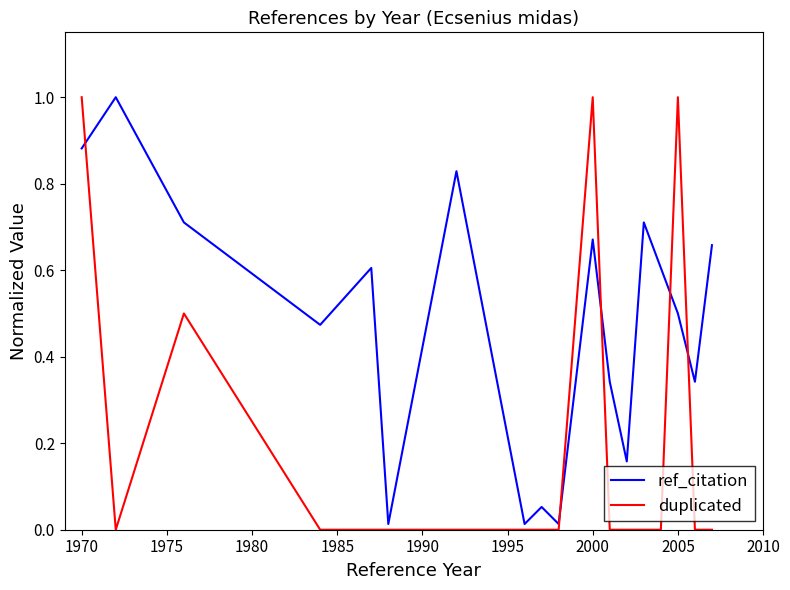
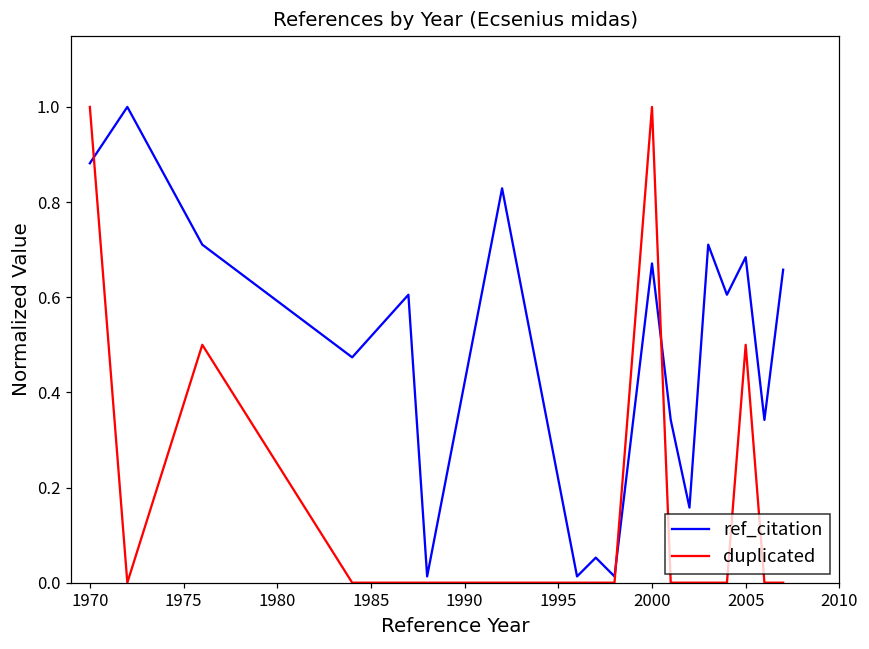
  {
    "ref_citation": {
      "1970": 0.88,
      "2000": 0.67,
-     "2005": 0.50
+     "2005": 0.68
    },
    "duplicated": {
      "1970": 1.00,
      "2000": 1.00,
-     "2005": 1.00
+     "2005": 0.50
    }
  }
